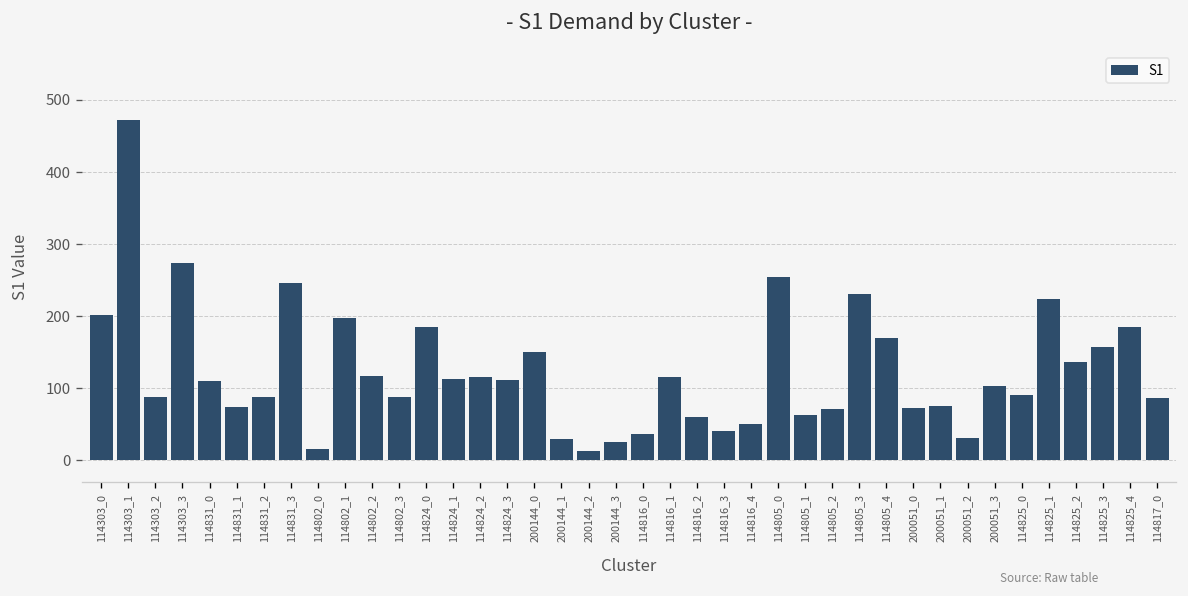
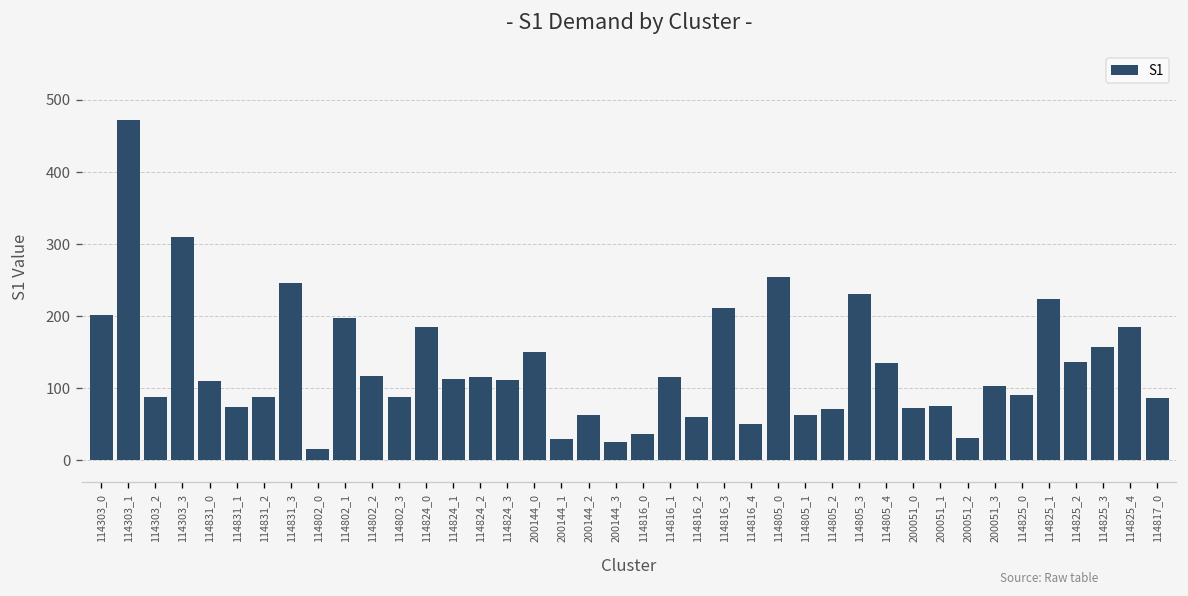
  {
    "114303_0": 200,
    "114303_1": 470,
    "114303_2": 90,
-   "114303_3": 270,
+   "114303_3": 310,
    "114831_0": 110,
    "114831_1": 70,
    "114831_2": 90,
    "114831_3": 250,
    "114802_0": 20,
    "114802_1": 200,
    "114802_2": 120,
    "114802_3": 90,
    "114824_0": 180,
    "114824_1": 110,
    "114824_2": 120,
    "114824_3": 110,
    "200144_0": 150,
    "200144_1": 30,
-   "200144_2": 10,
+   "200144_2": 60,
    "200144_3": 30,
    "114816_0": 40,
    "114816_1": 120,
    "114816_2": 60,
-   "114816_3": 40,
+   "114816_3": 210,
    "114816_4": 50,
    "114805_0": 250,
    "114805_1": 60,
    "114805_2": 70,
    "114805_3": 230,
-   "114805_4": 170,
+   "114805_4": 140,
    "200051_0": 70,
    "200051_1": 80,
    "200051_2": 30,
    "200051_3": 100,
    "114825_0": 90,
    "114825_1": 220,
    "114825_2": 140,
    "114825_3": 160,
    "114825_4": 180,
    "114817_0": 90
  }
